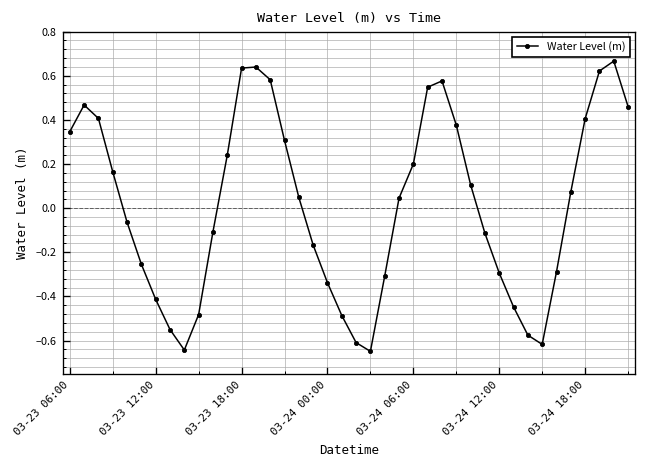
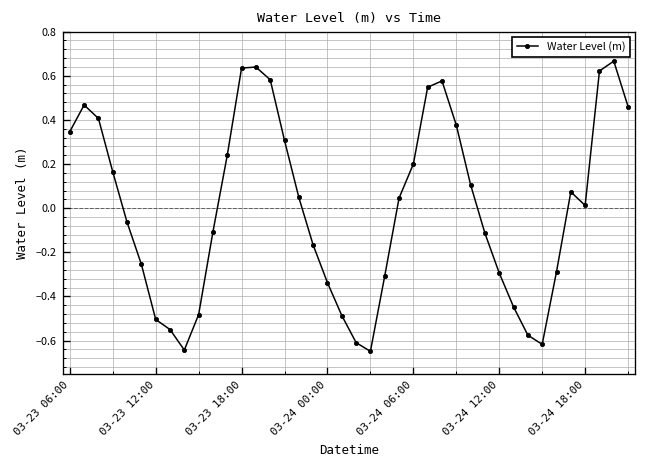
  {
    "03-23 06:00": 0.35,
-   "03-23 12:00": -0.41,
+   "03-23 12:00": -0.50,
    "03-23 18:00": 0.63,
    "03-24 00:00": -0.34,
    "03-24 06:00": 0.20,
    "03-24 12:00": -0.29,
-   "03-24 18:00": 0.41
+   "03-24 18:00": 0.01
  }
